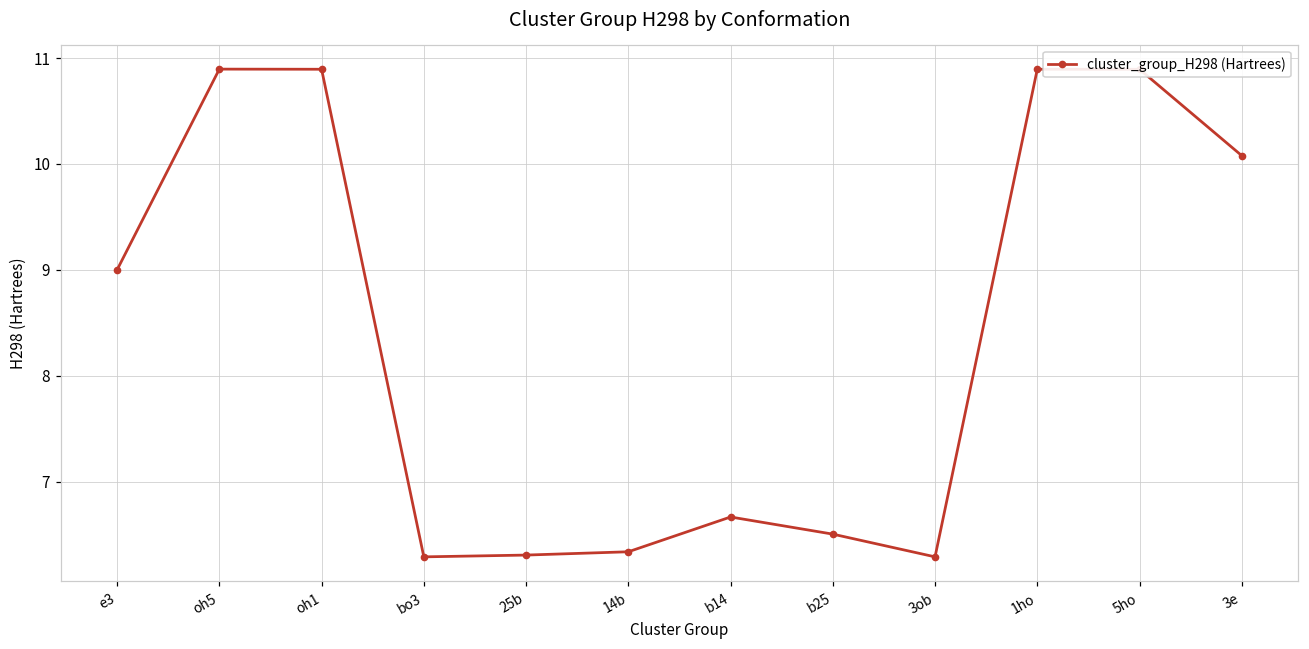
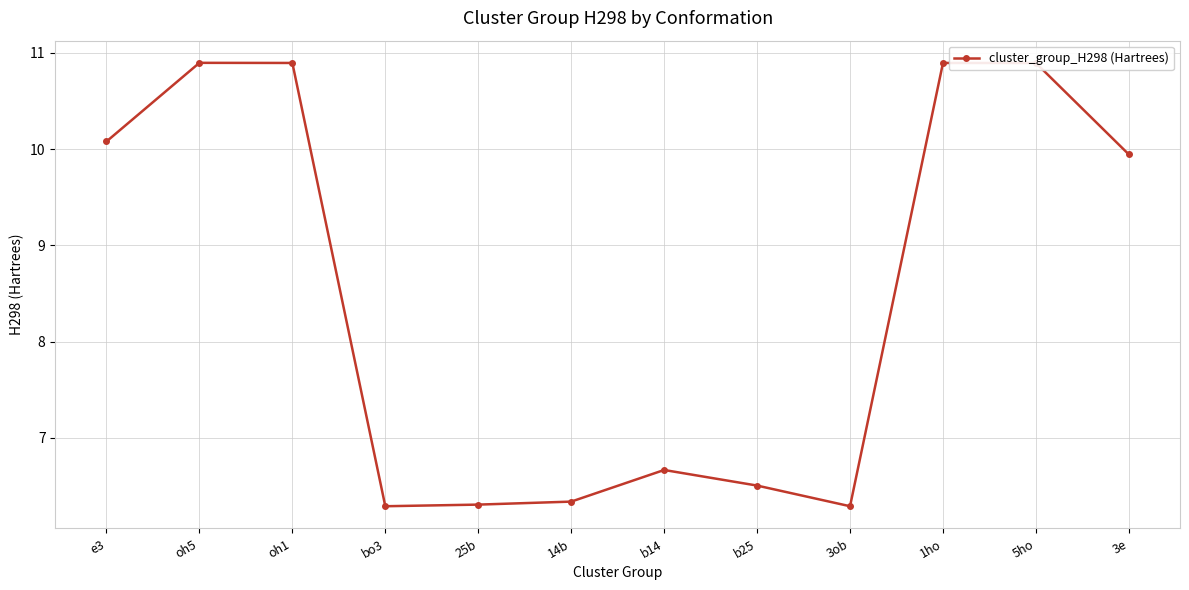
  {
-   "e3": 9.0,
+   "e3": 10.1,
    "oh5": 10.9,
    "oh1": 10.9,
    "bo3": 6.3,
    "25b": 6.3,
    "14b": 6.3,
    "b14": 6.7,
    "b25": 6.5,
    "3ob": 6.3,
    "1ho": 10.9,
-   "3e": 10.1
+   "3e": 9.9
  }
